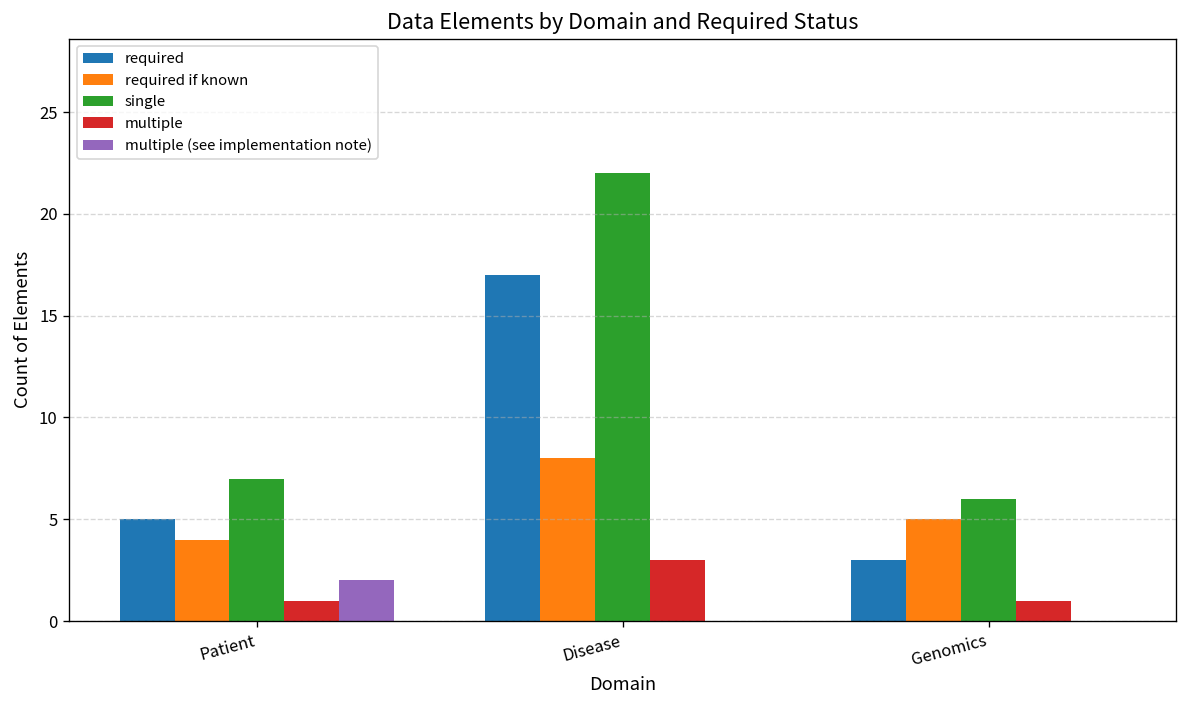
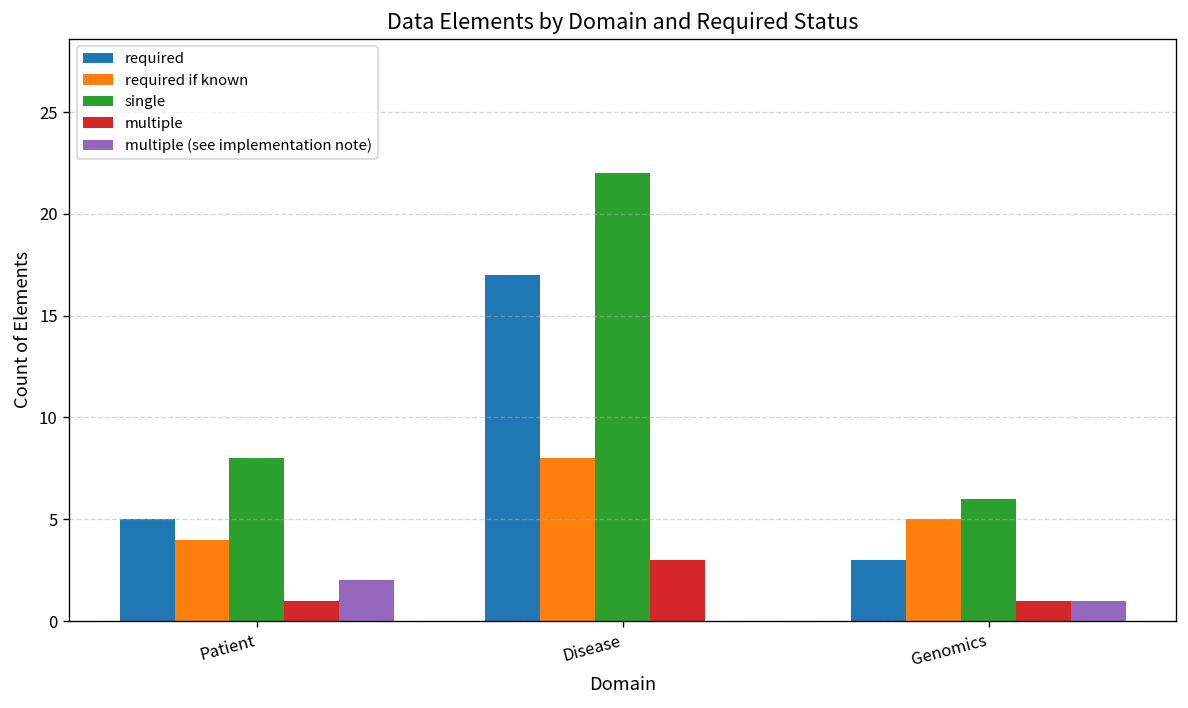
  {
    "required": {
      "Patient": 5,
      "Disease": 17,
      "Genomics": 3
    },
    "required if known": {
      "Patient": 4,
      "Disease": 8,
      "Genomics": 5
    },
    "single": {
-     "Patient": 7,
+     "Patient": 8,
      "Disease": 22,
      "Genomics": 6
    },
    "multiple": {
      "Patient": 1,
      "Disease": 3,
      "Genomics": 1
    },
    "multiple (see implementation note)": {
      "Patient": 2,
      "Disease": 0,
-     "Genomics": 0
+     "Genomics": 1
    }
  }
